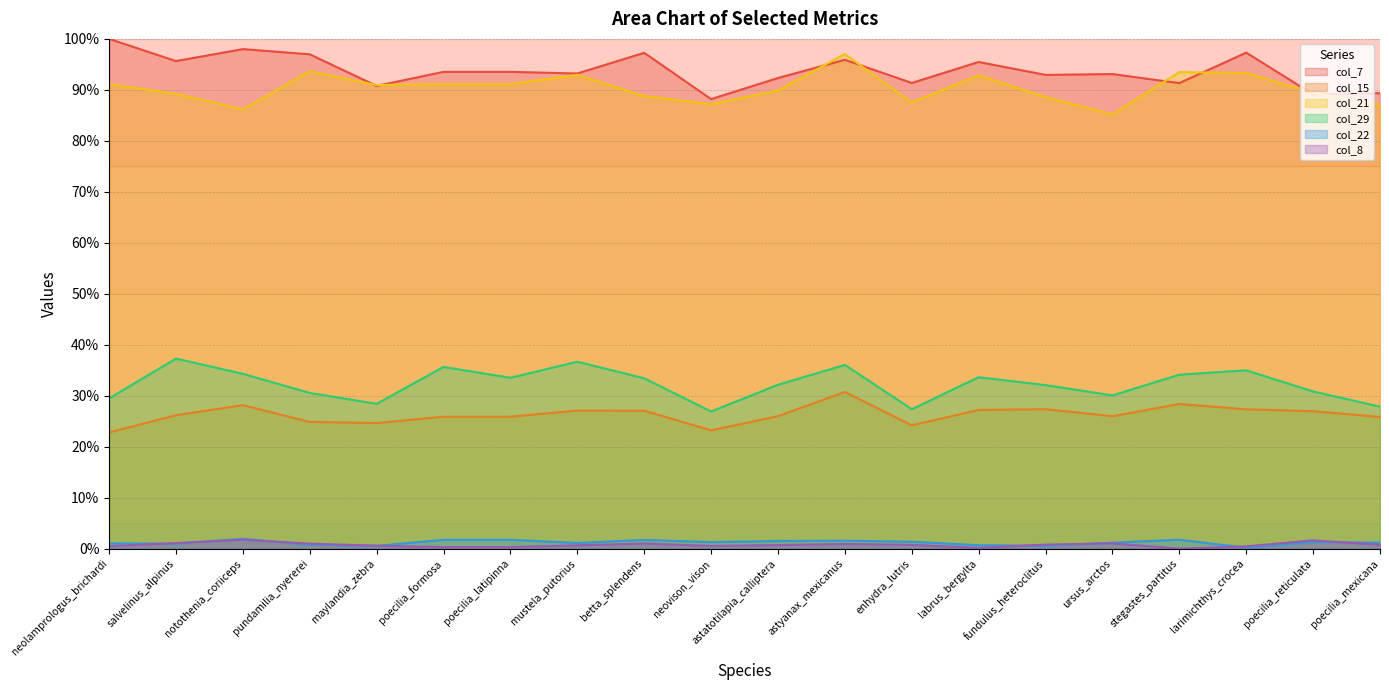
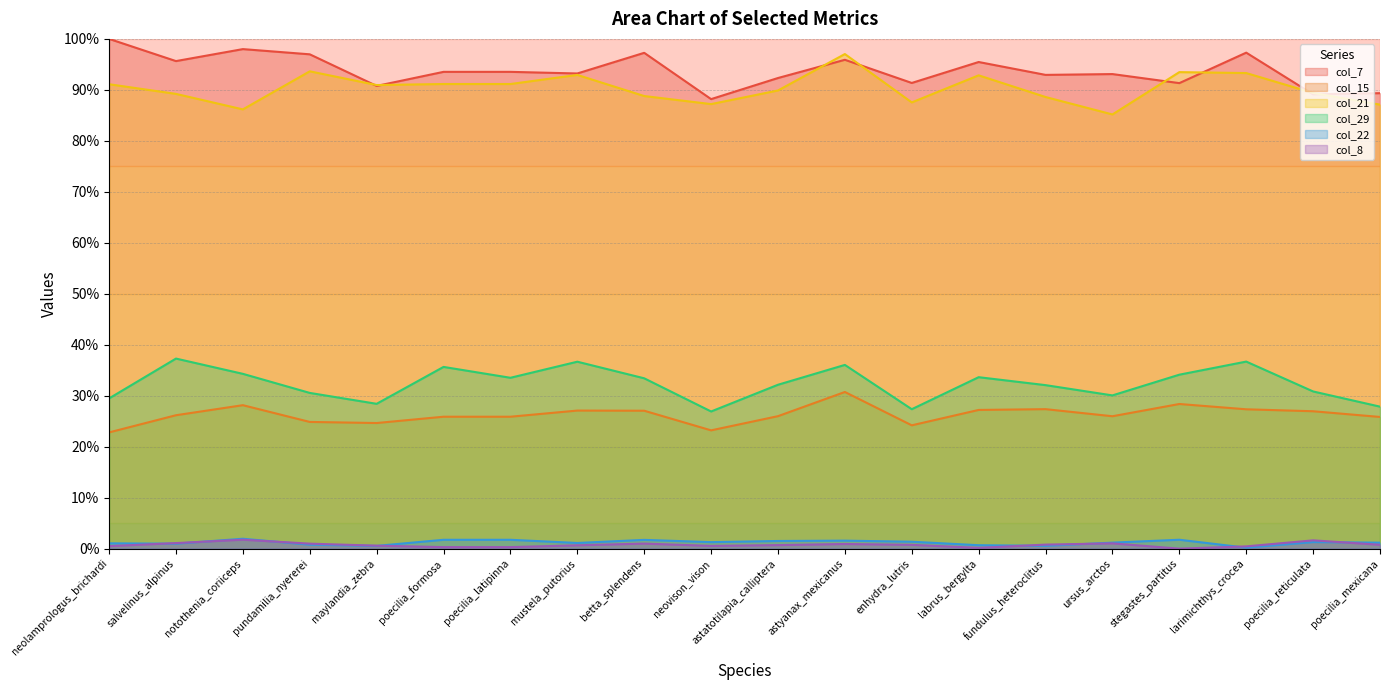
  {
    "col_29": {
      "neolamprologus_brichardi": "29%",
      "salvelinus_alpinus": "37%",
      "notothenia_coriiceps": "34%",
      "pundamilia_nyererei": "31%",
      "maylandia_zebra": "28%",
      "poecilia_formosa": "36%",
      "poecilia_latipinna": "34%",
      "mustela_putorius": "37%",
      "betta_splendens": "33%",
      "neovison_vison": "27%",
      "astatotilapia_calliptera": "32%",
      "astyanax_mexicanus": "36%",
      "enhydra_lutris": "27%",
      "labrus_bergylta": "34%",
      "fundulus_heteroclitus": "32%",
      "ursus_arctos": "30%",
      "stegastes_partitus": "34%",
-     "larimichthys_crocea": "35%",
+     "larimichthys_crocea": "37%",
      "poecilia_reticulata": "31%",
      "poecilia_mexicana": "28%"
    },
    "col_22": {
      "neolamprologus_brichardi": "1%",
      "poecilia_formosa": "2%",
      "poecilia_latipinna": "2%",
      "betta_splendens": "2%",
      "neovison_vison": "1%",
      "astatotilapia_calliptera": "2%",
      "astyanax_mexicanus": "2%",
      "enhydra_lutris": "1%",
      "labrus_bergylta": "1%",
      "stegastes_partitus": "2%"
    },
    "col_8": {
      "neolamprologus_brichardi": "0%",
      "poecilia_formosa": "0%",
      "poecilia_latipinna": "0%",
      "betta_splendens": "1%",
      "neovison_vison": "1%",
      "astatotilapia_calliptera": "1%",
      "astyanax_mexicanus": "1%",
      "enhydra_lutris": "1%",
      "labrus_bergylta": "0%",
      "stegastes_partitus": "0%"
    }
  }
